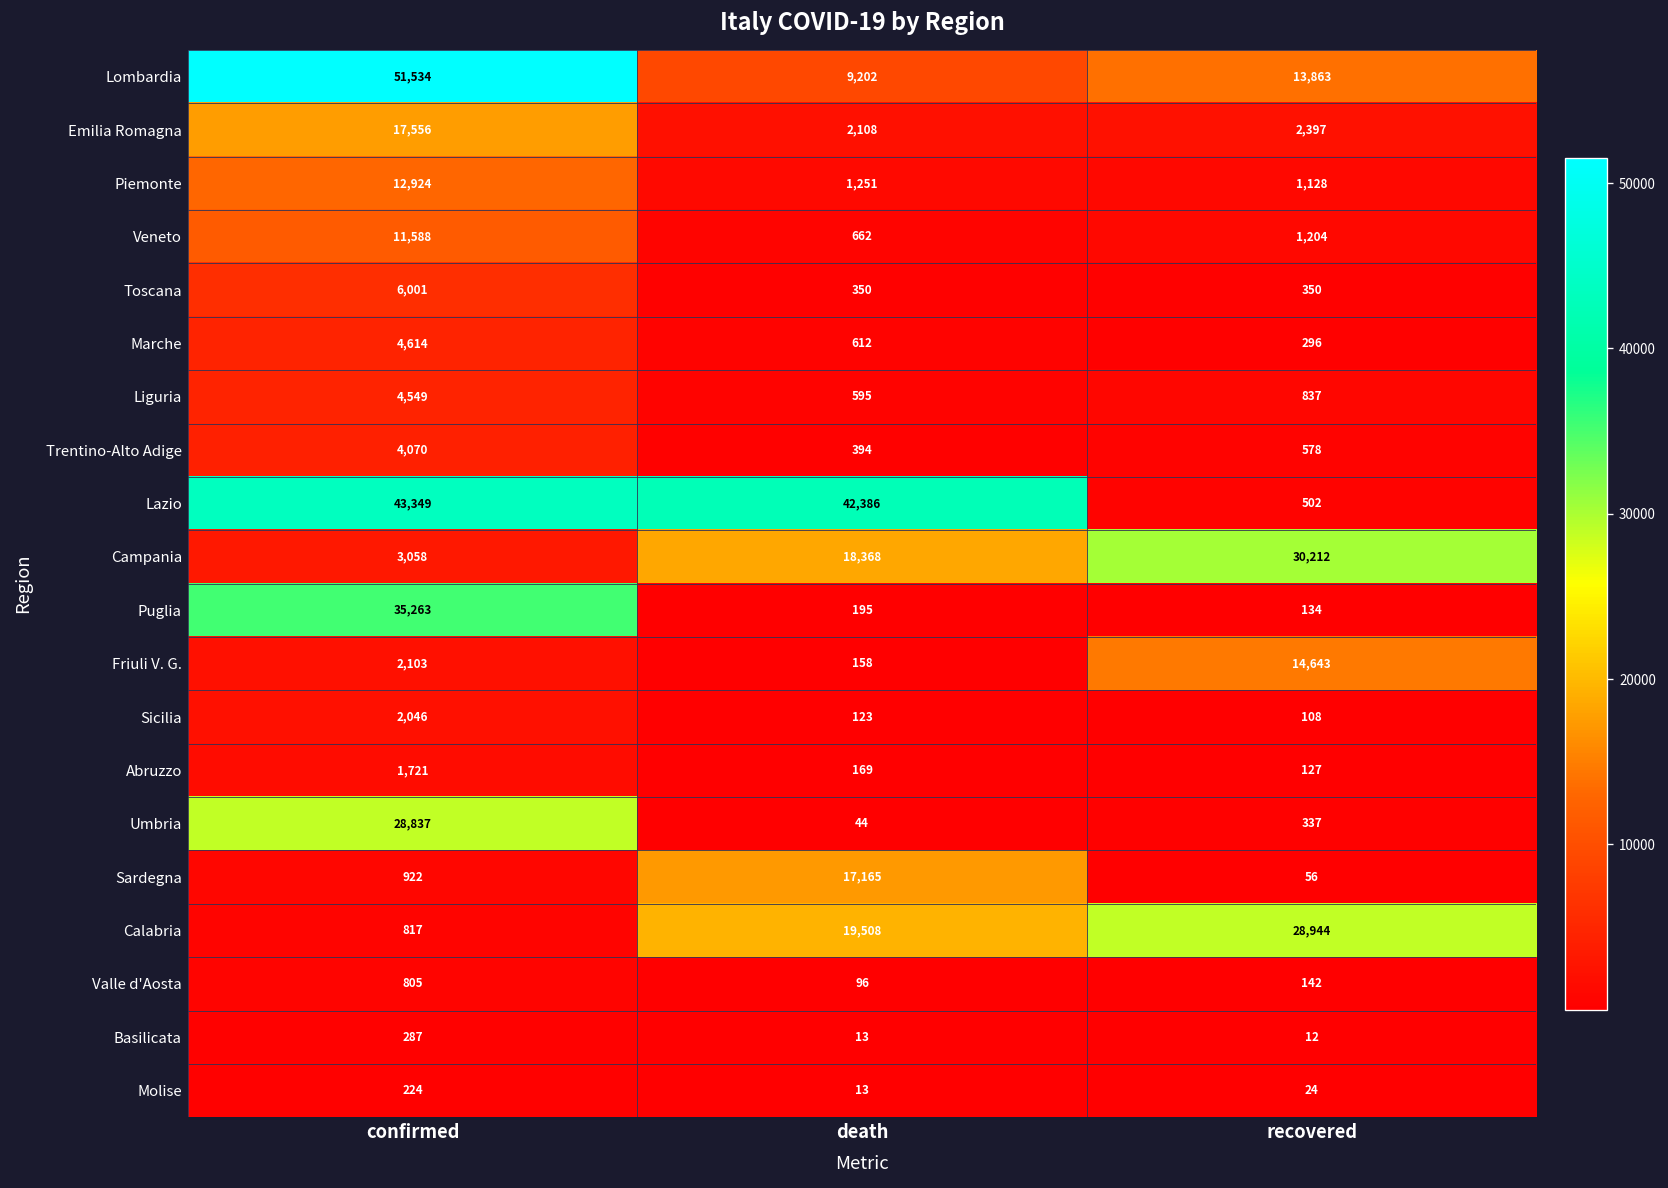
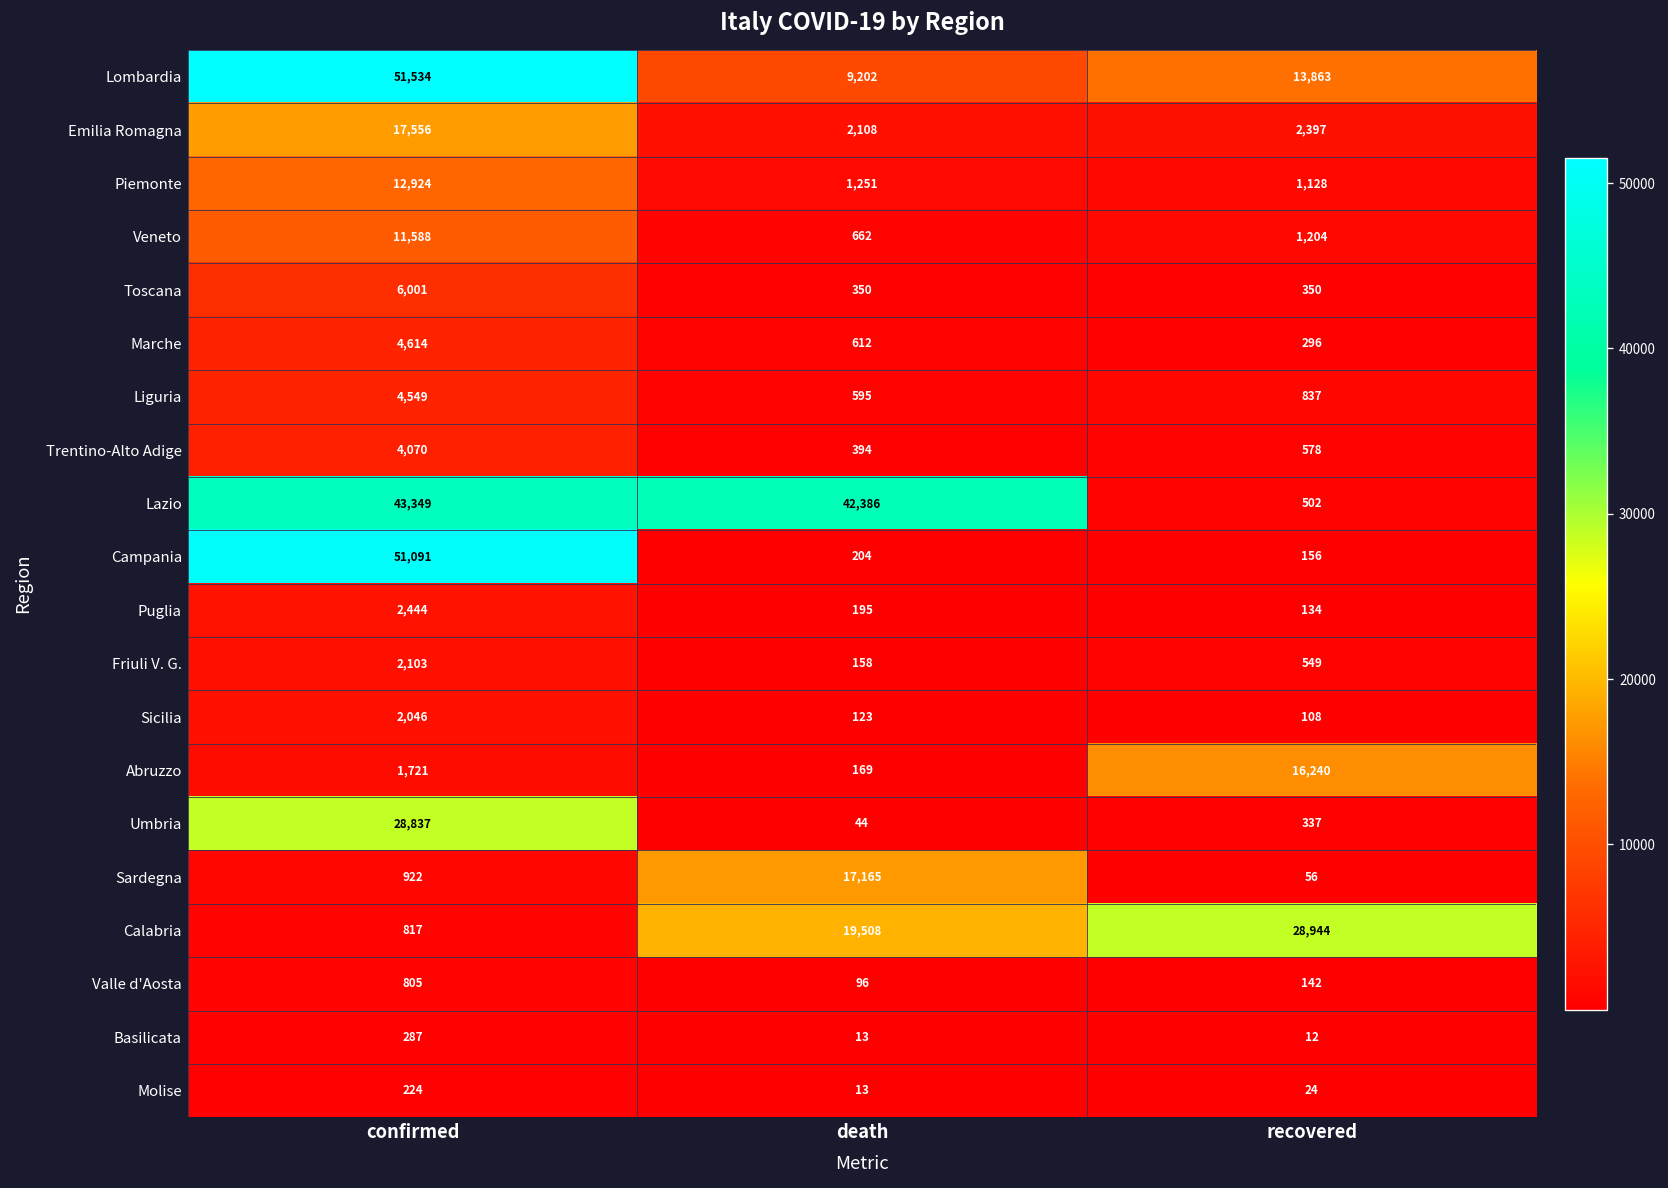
  {
    "Lombardia": {
      "confirmed": "51,534",
      "death": "9,202",
      "recovered": "13,863"
    },
    "Emilia Romagna": {
      "confirmed": "17,556",
      "death": "2,108",
      "recovered": "2,397"
    },
    "Piemonte": {
      "confirmed": "12,924",
      "death": "1,251",
      "recovered": "1,128"
    },
    "Veneto": {
      "confirmed": "11,588",
      "death": "662",
      "recovered": "1,204"
    },
    "Toscana": {
      "confirmed": "6,001",
      "death": "350",
      "recovered": "350"
    },
    "Marche": {
      "confirmed": "4,614",
      "death": "612",
      "recovered": "296"
    },
    "Liguria": {
      "confirmed": "4,549",
      "death": "595",
      "recovered": "837"
    },
    "Trentino-Alto Adige": {
      "confirmed": "4,070",
      "death": "394",
      "recovered": "578"
    },
    "Lazio": {
      "confirmed": "43,349",
      "death": "42,386",
      "recovered": "502"
    },
    "Campania": {
-     "confirmed": "3,058",
-     "death": "18,368",
-     "recovered": "30,212"
+     "confirmed": "51,091",
+     "death": "204",
+     "recovered": "156"
    },
    "Puglia": {
-     "confirmed": "35,263",
+     "confirmed": "2,444",
      "death": "195",
      "recovered": "134"
    },
    "Friuli V. G.": {
      "confirmed": "2,103",
      "death": "158",
-     "recovered": "14,643"
+     "recovered": "549"
    },
    "Sicilia": {
      "confirmed": "2,046",
      "death": "123",
      "recovered": "108"
    },
    "Abruzzo": {
      "confirmed": "1,721",
      "death": "169",
-     "recovered": "127"
+     "recovered": "16,240"
    },
    "Umbria": {
      "confirmed": "28,837",
      "death": "44",
      "recovered": "337"
    },
    "Sardegna": {
      "confirmed": "922",
      "death": "17,165",
      "recovered": "56"
    },
    "Calabria": {
      "confirmed": "817",
      "death": "19,508",
      "recovered": "28,944"
    },
    "Valle d'Aosta": {
      "confirmed": "805",
      "death": "96",
      "recovered": "142"
    },
    "Basilicata": {
      "confirmed": "287",
      "death": "13",
      "recovered": "12"
    },
    "Molise": {
      "confirmed": "224",
      "death": "13",
      "recovered": "24"
    }
  }
